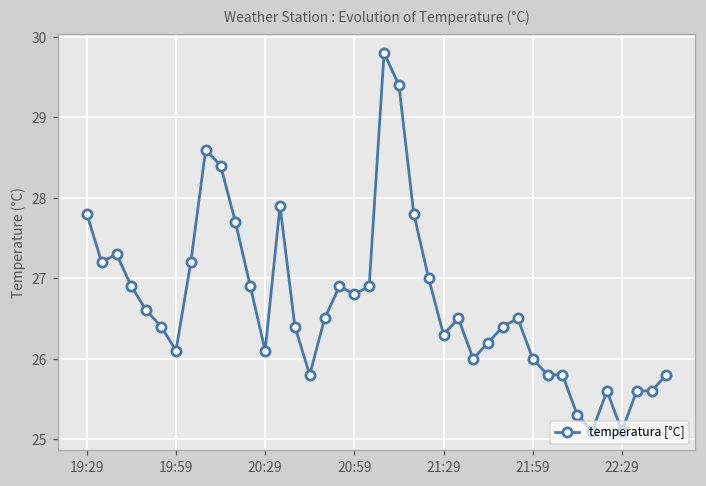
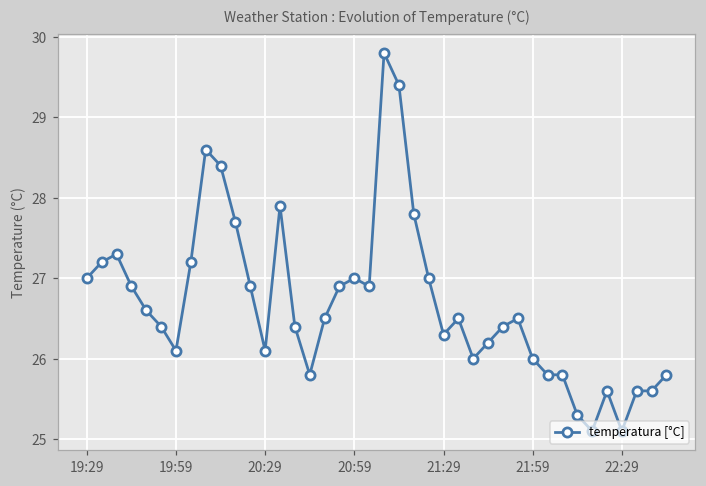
  {
-   "19:29": 27.8,
+   "19:29": 27.0,
    "19:59": 26.1,
    "20:29": 26.1,
-   "20:59": 26.8,
+   "20:59": 27.0,
    "21:29": 26.3,
    "21:59": 26.0
  }
